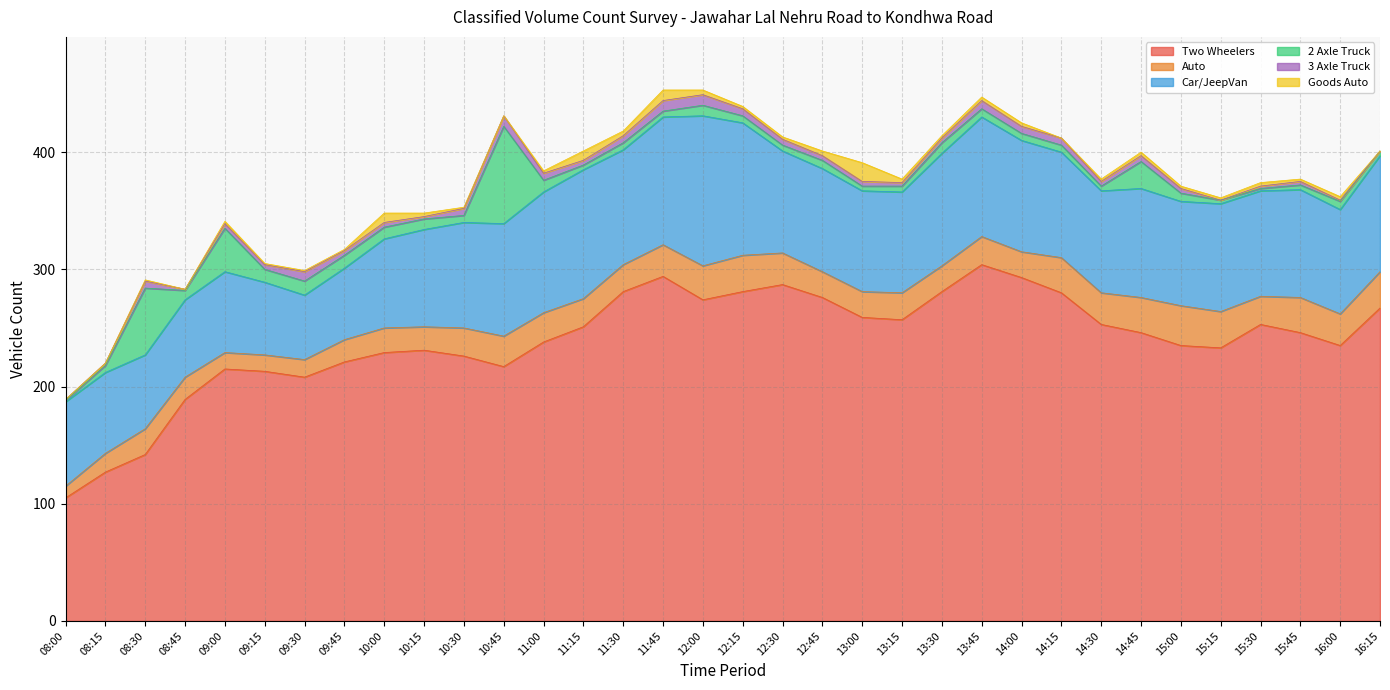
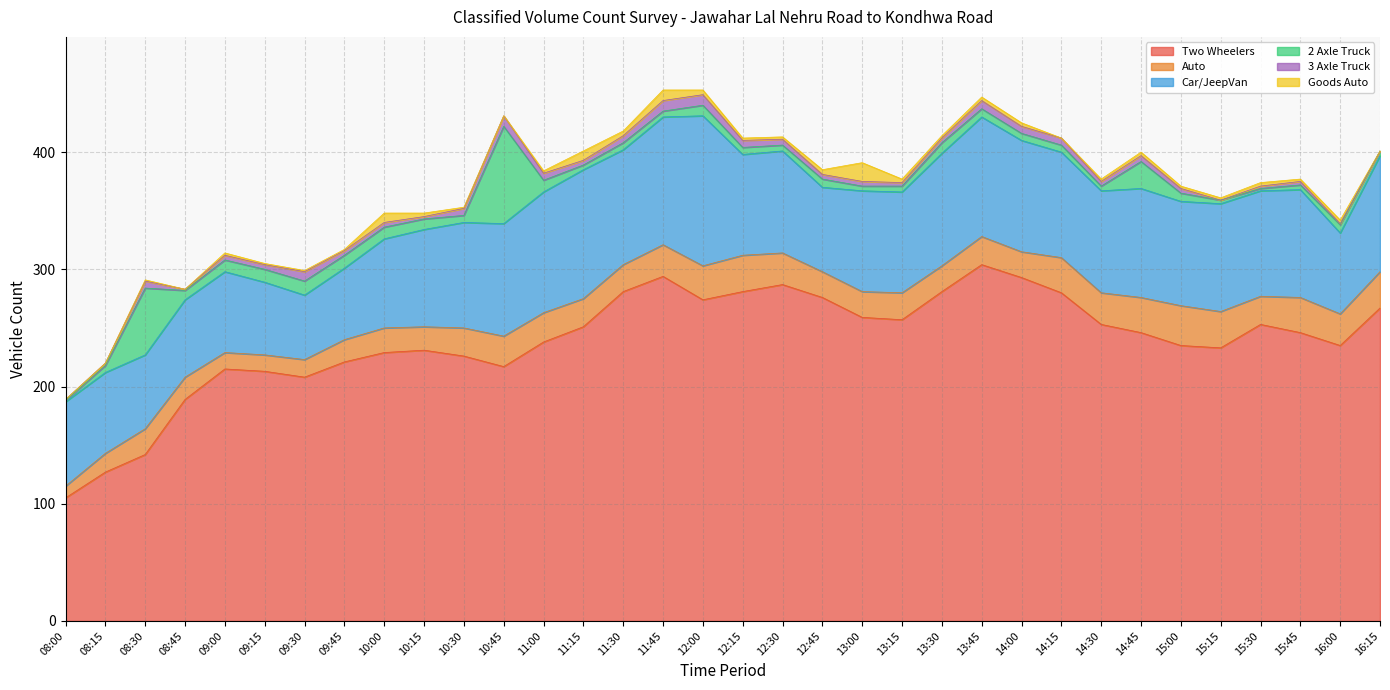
  {
    "Car/JeepVan": {
      "08:15": 69,
      "08:30": 63,
      "08:45": 66,
      "09:00": 69,
      "09:15": 62,
      "09:30": 55,
      "09:45": 61,
      "10:00": 76,
      "10:15": 83,
      "10:30": 90,
      "10:45": 96,
      "11:00": 103,
      "11:15": 110,
      "11:30": 98,
      "11:45": 109,
      "12:00": 128,
-     "12:15": 113,
+     "12:15": 86,
      "12:30": 87,
-     "12:45": 88,
+     "12:45": 72,
      "13:00": 86,
      "13:15": 86,
      "13:30": 96,
      "13:45": 102,
      "14:00": 95,
      "14:15": 90,
      "14:30": 87,
      "14:45": 93,
      "15:00": 89,
      "15:15": 92,
      "15:45": 92,
-     "16:00": 89,
+     "16:00": 69,
      "16:15": 99
    },
    "2 Axle Truck": {
      "08:30": 57,
-     "09:00": 37,
+     "09:00": 10,
      "09:15": 11,
      "09:30": 12,
      "09:45": 11,
      "10:00": 10,
      "10:30": 6,
      "10:45": 83,
      "11:00": 10,
      "11:15": 4,
      "11:30": 6,
      "11:45": 5,
      "12:00": 9,
      "12:15": 6,
      "12:30": 5,
      "12:45": 7,
      "13:00": 4,
      "13:15": 5,
      "13:30": 9,
      "13:45": 7,
      "14:00": 6,
      "14:15": 6,
      "14:30": 4,
      "14:45": 23,
      "15:00": 7,
      "15:45": 4
    },
    "3 Axle Truck": {
      "10:00": 4,
      "11:15": 4,
      "11:30": 6,
      "11:45": 9,
      "12:00": 9,
      "12:45": 4,
      "13:00": 4,
      "13:15": 3,
      "13:45": 7,
      "14:00": 6,
      "14:45": 5
    },
    "Goods Auto": {
      "10:00": 8,
      "10:15": 3,
      "11:15": 8,
      "11:30": 4,
      "11:45": 9,
      "12:00": 4,
      "12:45": 4,
      "13:00": 16,
      "13:15": 3,
      "13:45": 3,
      "14:00": 3,
      "14:45": 3,
      "15:30": 3,
      "16:00": 3
    }
  }
